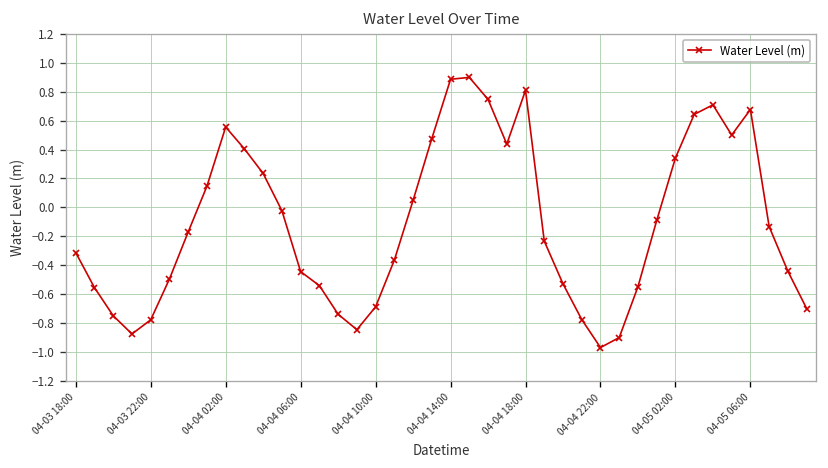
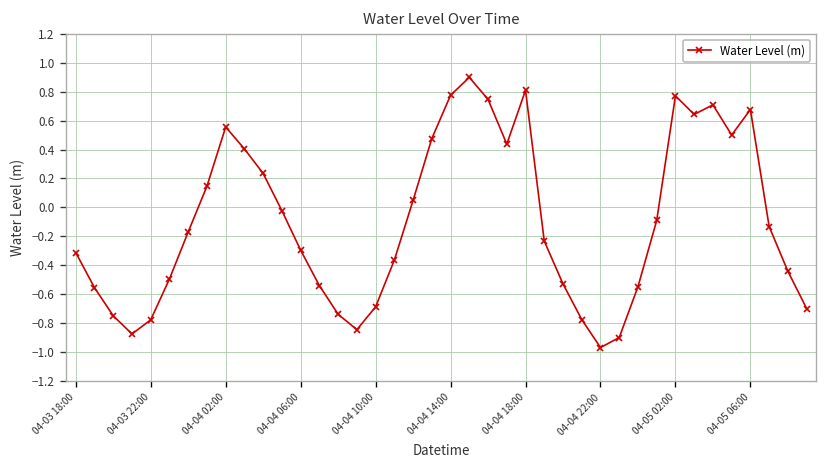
  {
    "04-03 18:00": -0.31,
    "04-03 22:00": -0.78,
    "04-04 02:00": 0.56,
-   "04-04 06:00": -0.44,
+   "04-04 06:00": -0.30,
    "04-04 10:00": -0.69,
-   "04-04 14:00": 0.89,
+   "04-04 14:00": 0.78,
    "04-04 18:00": 0.81,
    "04-04 22:00": -0.97,
-   "04-05 02:00": 0.34,
+   "04-05 02:00": 0.77,
    "04-05 06:00": 0.68
  }
